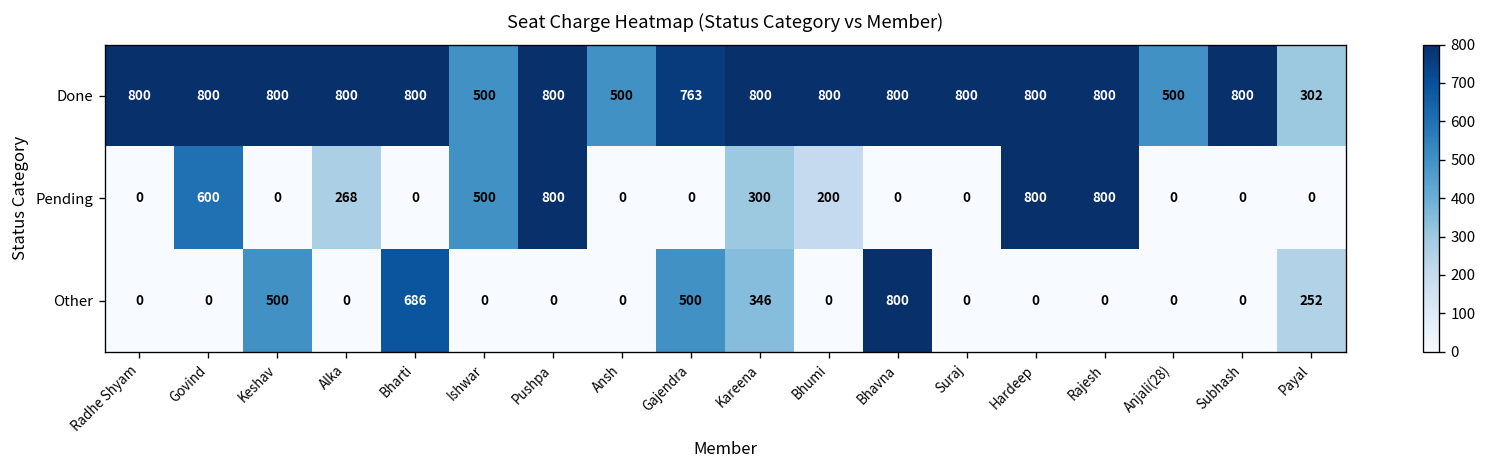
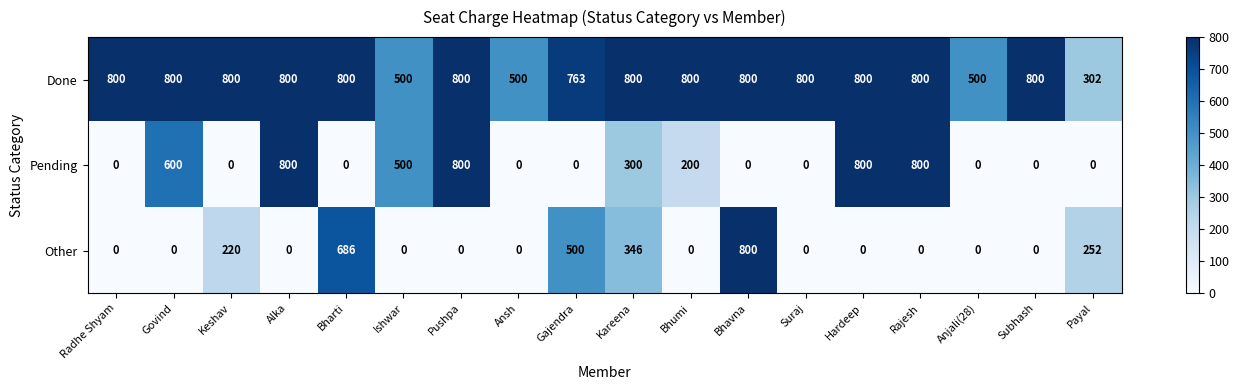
  {
    "Done": {
      "Radhe Shyam": 800,
      "Govind": 800,
      "Keshav": 800,
      "Alka": 800,
      "Bharti": 800,
      "Ishwar": 500,
      "Pushpa": 800,
      "Ansh": 500,
      "Gajendra": 763,
      "Kareena": 800,
      "Bhumi": 800,
      "Bhavna": 800,
      "Suraj": 800,
      "Hardeep": 800,
      "Rajesh": 800,
      "Anjali(28)": 500,
      "Subhash": 800,
      "Payal": 302
    },
    "Pending": {
      "Radhe Shyam": 0,
      "Govind": 600,
      "Keshav": 0,
-     "Alka": 268,
+     "Alka": 800,
      "Bharti": 0,
      "Ishwar": 500,
      "Pushpa": 800,
      "Ansh": 0,
      "Gajendra": 0,
      "Kareena": 300,
      "Bhumi": 200,
      "Bhavna": 0,
      "Suraj": 0,
      "Hardeep": 800,
      "Rajesh": 800,
      "Anjali(28)": 0,
      "Subhash": 0,
      "Payal": 0
    },
    "Other": {
      "Radhe Shyam": 0,
      "Govind": 0,
-     "Keshav": 500,
+     "Keshav": 220,
      "Alka": 0,
      "Bharti": 686,
      "Ishwar": 0,
      "Pushpa": 0,
      "Ansh": 0,
      "Gajendra": 500,
      "Kareena": 346,
      "Bhumi": 0,
      "Bhavna": 800,
      "Suraj": 0,
      "Hardeep": 0,
      "Rajesh": 0,
      "Anjali(28)": 0,
      "Subhash": 0,
      "Payal": 252
    }
  }
